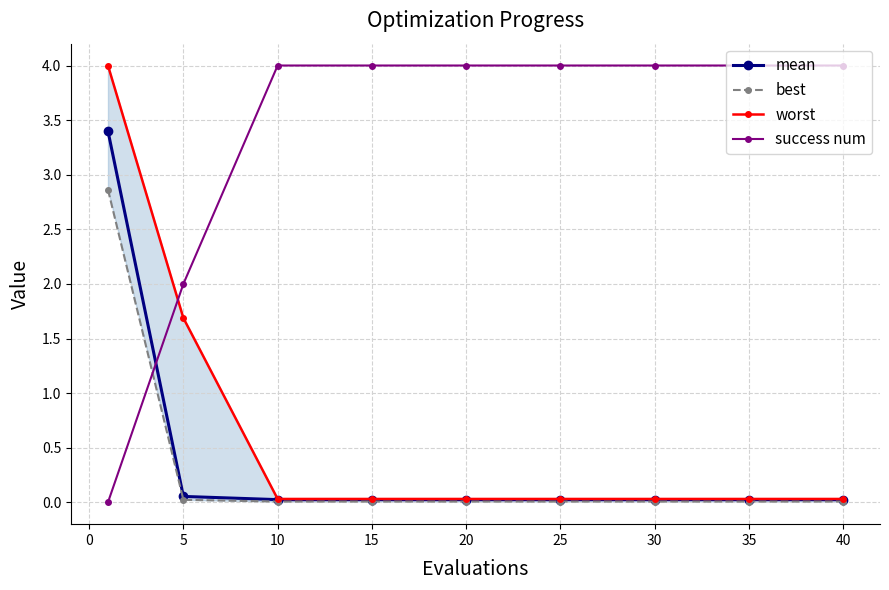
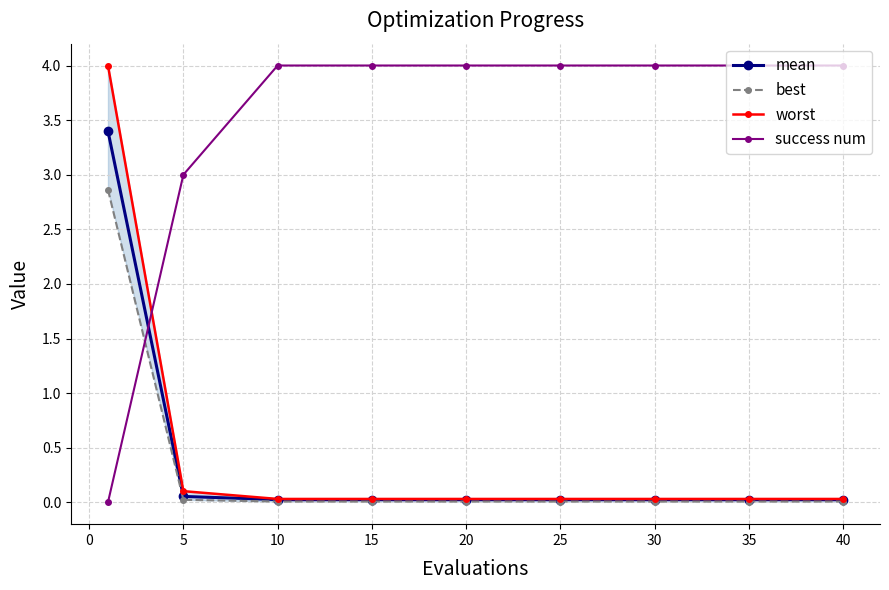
  {
    "mean": {
      "5": 0.05
    },
    "best": {
      "5": 0.02
    },
    "worst": {
-     "5": 1.69
+     "5": 0.10
    },
    "success num": {
-     "5": 2,
+     "5": 3,
      "10": 4,
      "15": 4,
      "20": 4,
      "25": 4,
      "30": 4
    }
  }
